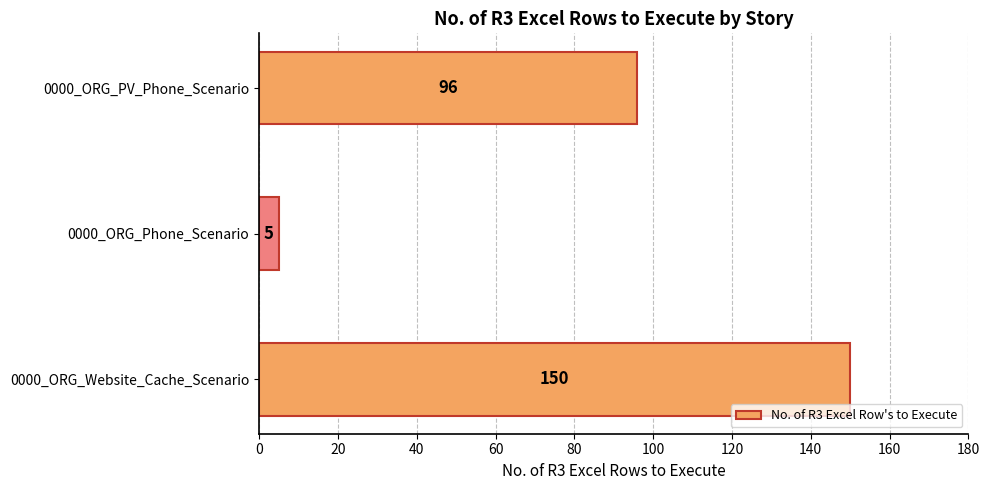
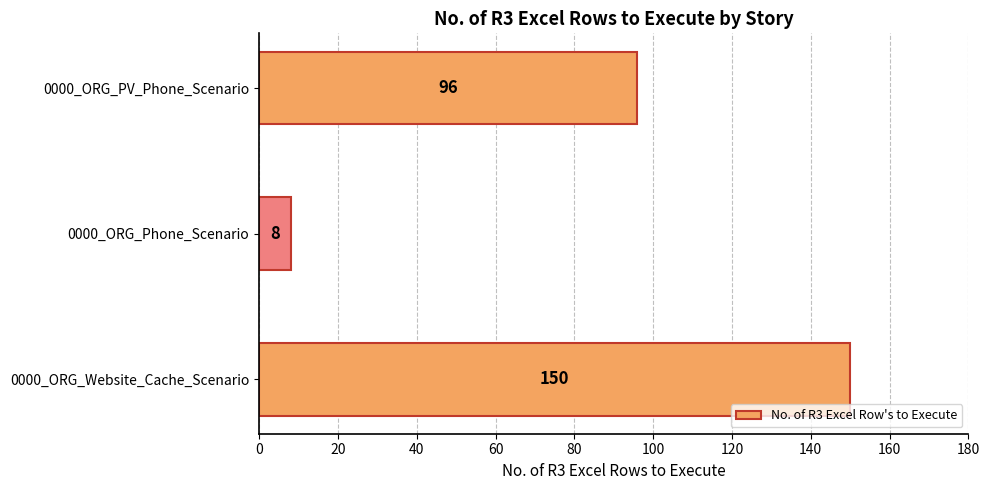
  {
    "0000_ORG_PV_Phone_Scenario": 96,
-   "0000_ORG_Phone_Scenario": 5,
+   "0000_ORG_Phone_Scenario": 8,
    "0000_ORG_Website_Cache_Scenario": 150
  }
